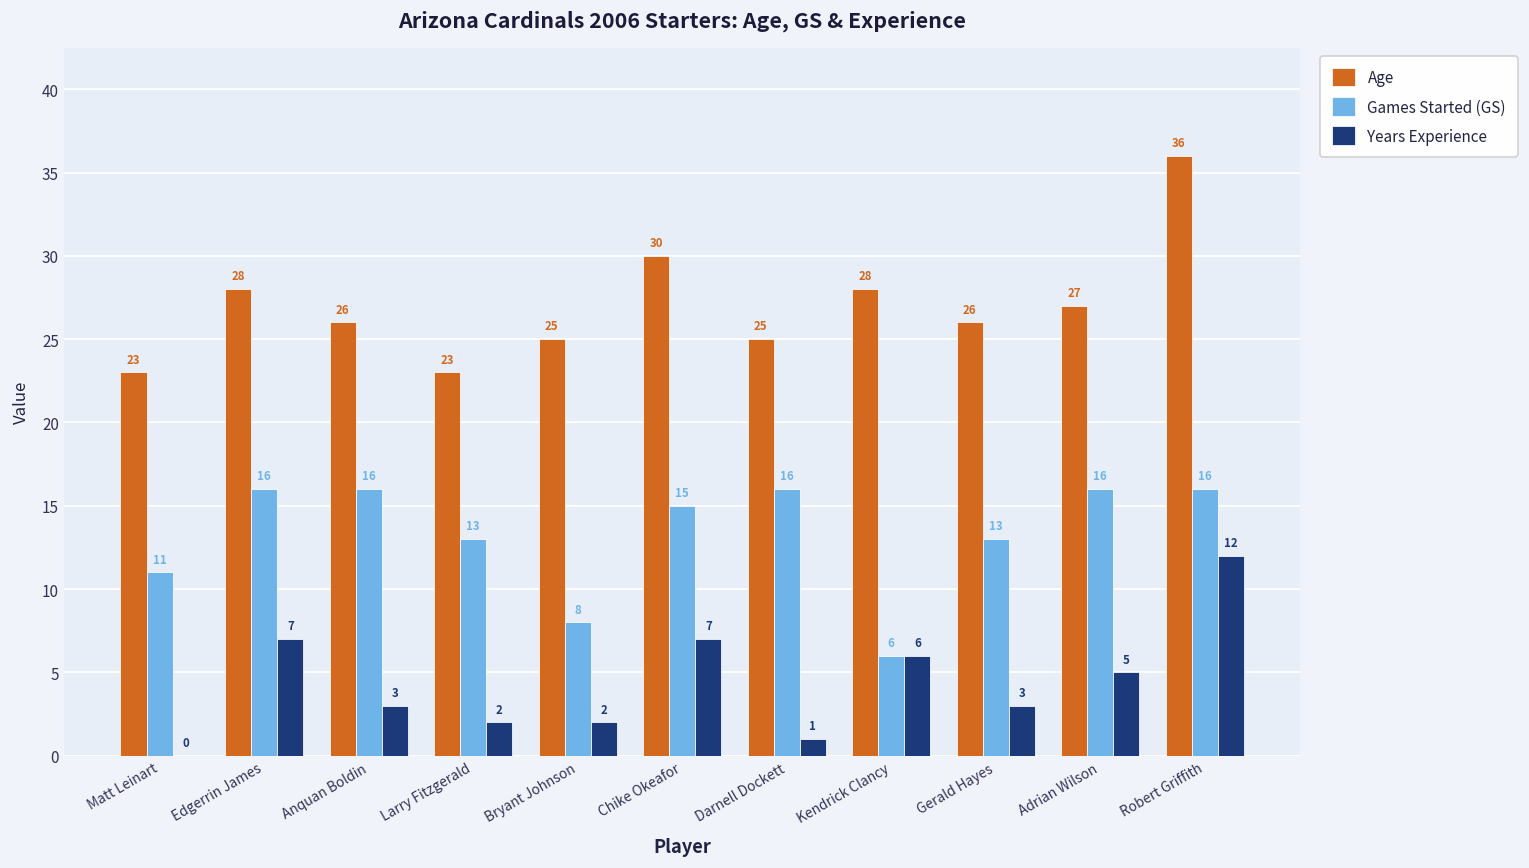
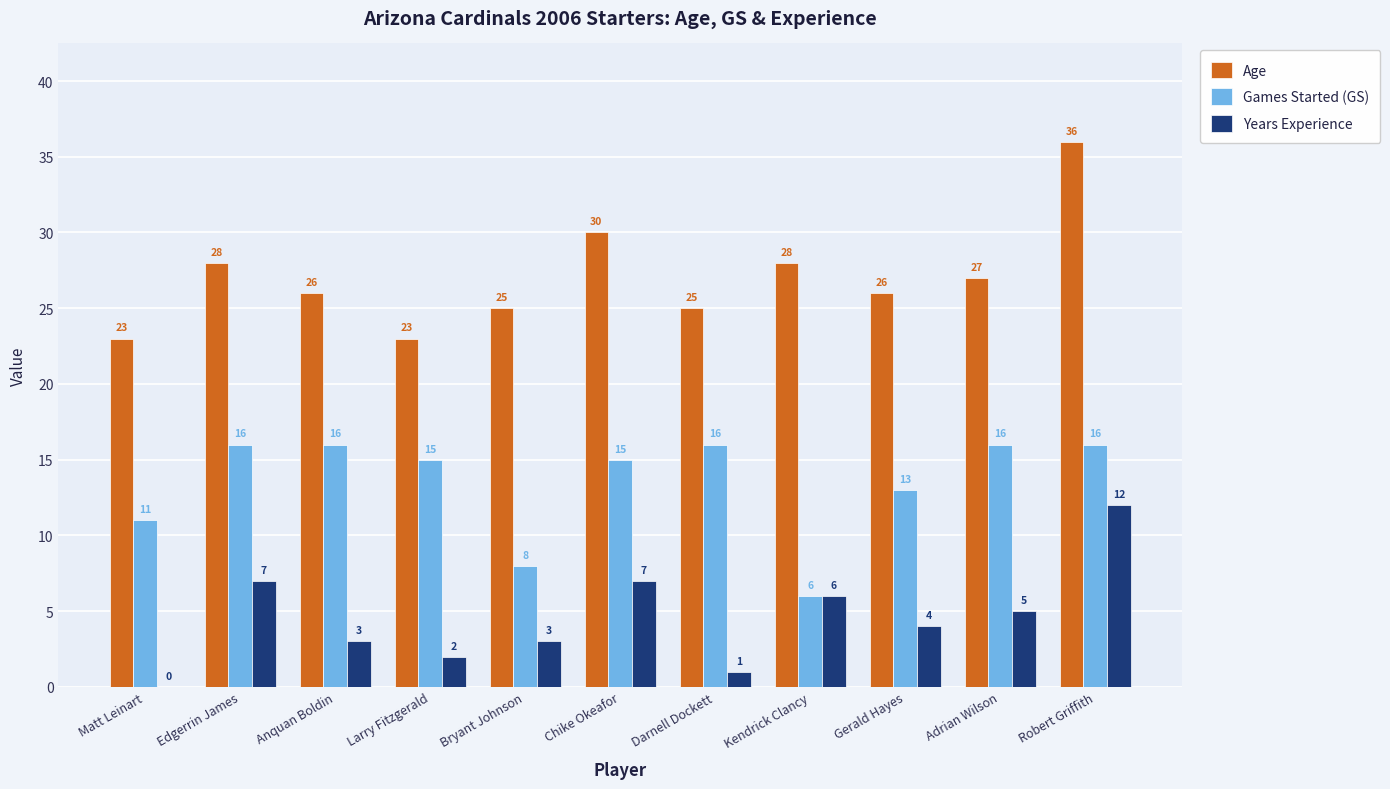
  {
    "Age": {
      "Matt Leinart": 23,
      "Edgerrin James": 28,
      "Anquan Boldin": 26,
      "Larry Fitzgerald": 23,
      "Bryant Johnson": 25,
      "Chike Okeafor": 30,
      "Darnell Dockett": 25,
      "Kendrick Clancy": 28,
      "Gerald Hayes": 26,
      "Adrian Wilson": 27,
      "Robert Griffith": 36
    },
    "Games Started (GS)": {
      "Matt Leinart": 11,
      "Edgerrin James": 16,
      "Anquan Boldin": 16,
-     "Larry Fitzgerald": 13,
+     "Larry Fitzgerald": 15,
      "Bryant Johnson": 8,
      "Chike Okeafor": 15,
      "Darnell Dockett": 16,
      "Kendrick Clancy": 6,
      "Gerald Hayes": 13,
      "Adrian Wilson": 16,
      "Robert Griffith": 16
    },
    "Years Experience": {
      "Matt Leinart": 0,
      "Edgerrin James": 7,
      "Anquan Boldin": 3,
      "Larry Fitzgerald": 2,
-     "Bryant Johnson": 2,
+     "Bryant Johnson": 3,
      "Chike Okeafor": 7,
      "Darnell Dockett": 1,
      "Kendrick Clancy": 6,
-     "Gerald Hayes": 3,
+     "Gerald Hayes": 4,
      "Adrian Wilson": 5,
      "Robert Griffith": 12
    }
  }
